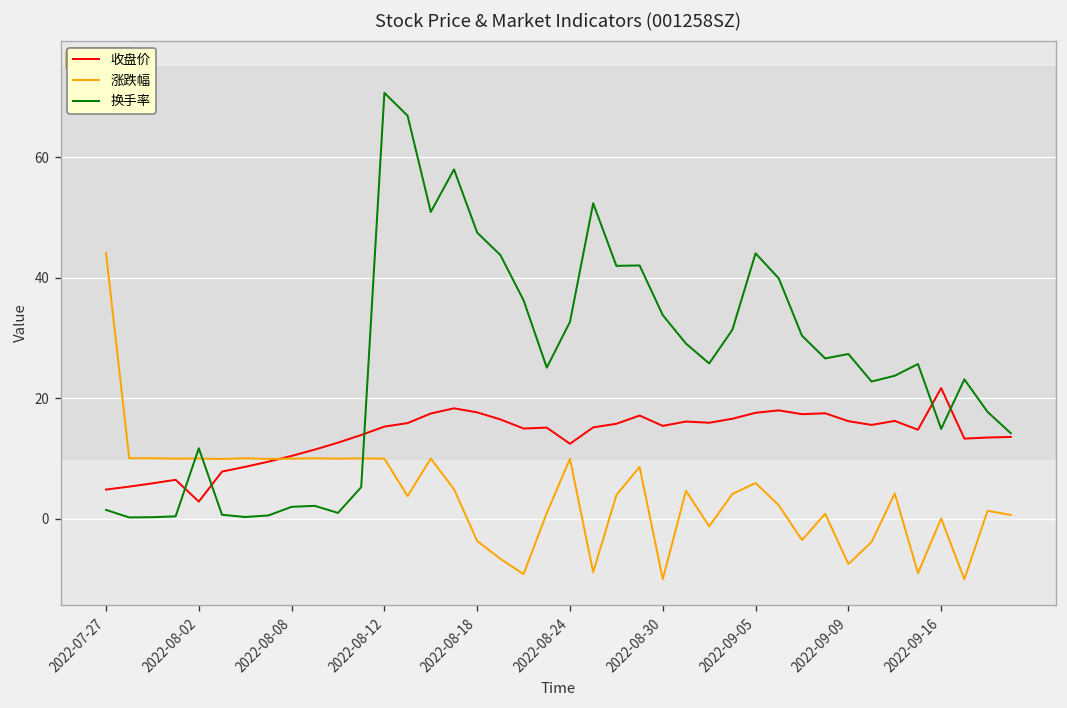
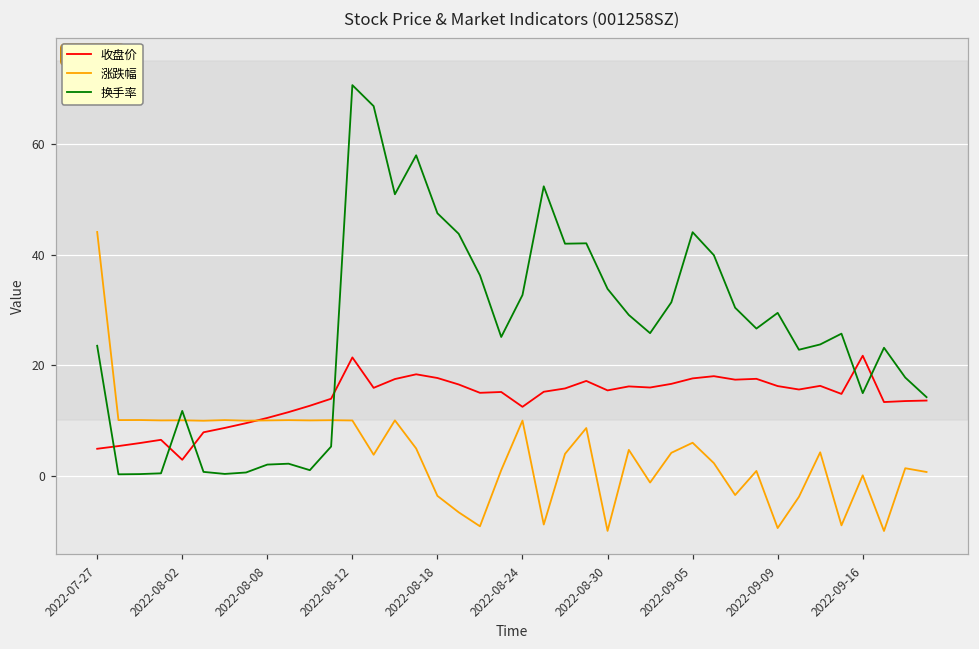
  {
    "收盘价": {
      "2022-07-27": 5,
      "2022-08-02": 3,
-     "2022-08-12": 15,
+     "2022-08-12": 21,
      "2022-08-18": 18,
      "2022-08-24": 12,
      "2022-08-30": 15,
      "2022-09-05": 18,
      "2022-09-09": 16,
      "2022-09-16": 22
    },
    "涨跌幅": {
      "2022-07-27": 44,
      "2022-08-02": 10,
      "2022-08-12": 10,
      "2022-08-18": -4,
      "2022-08-24": 10,
      "2022-08-30": -10,
      "2022-09-05": 6,
-     "2022-09-09": -7,
+     "2022-09-09": -9,
      "2022-09-16": 0
    },
    "换手率": {
-     "2022-07-27": 2,
+     "2022-07-27": 24,
      "2022-08-02": 12,
      "2022-08-08": 2,
      "2022-08-12": 71,
      "2022-08-18": 47,
      "2022-08-24": 33,
      "2022-08-30": 34,
      "2022-09-05": 44,
-     "2022-09-09": 27,
+     "2022-09-09": 29,
      "2022-09-16": 15
    }
  }
